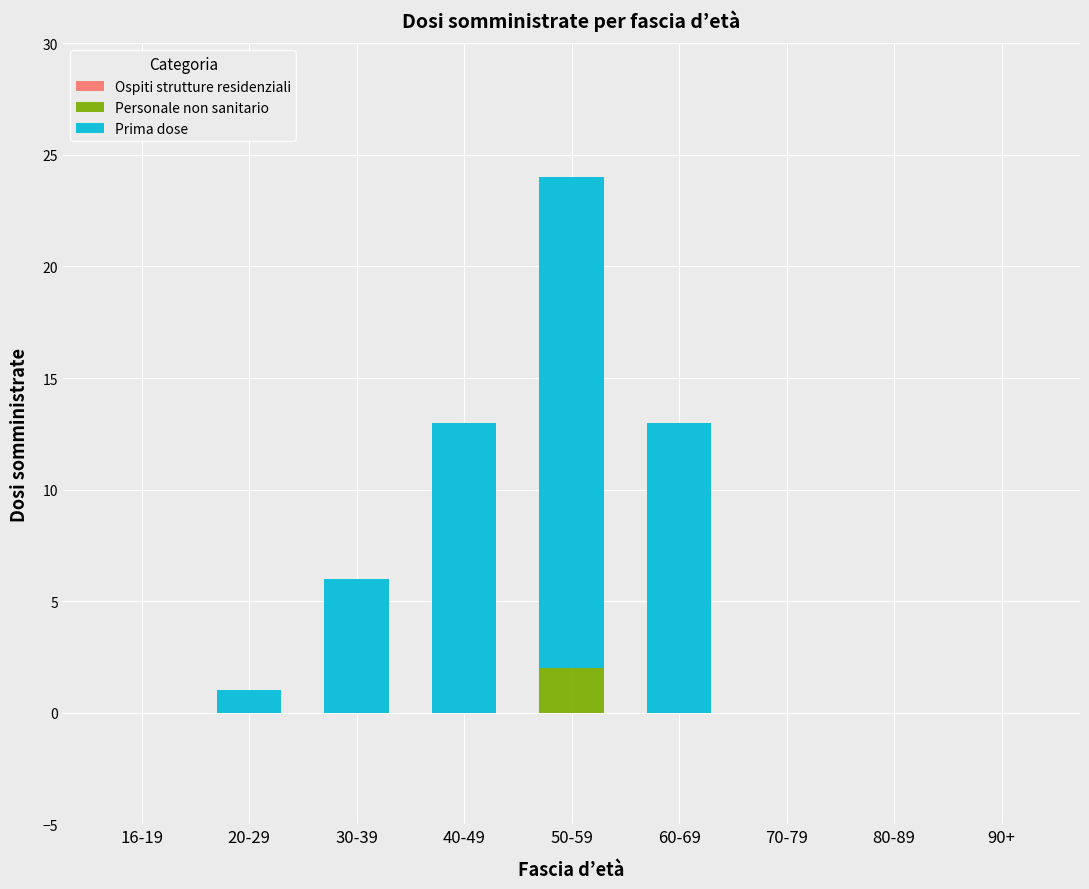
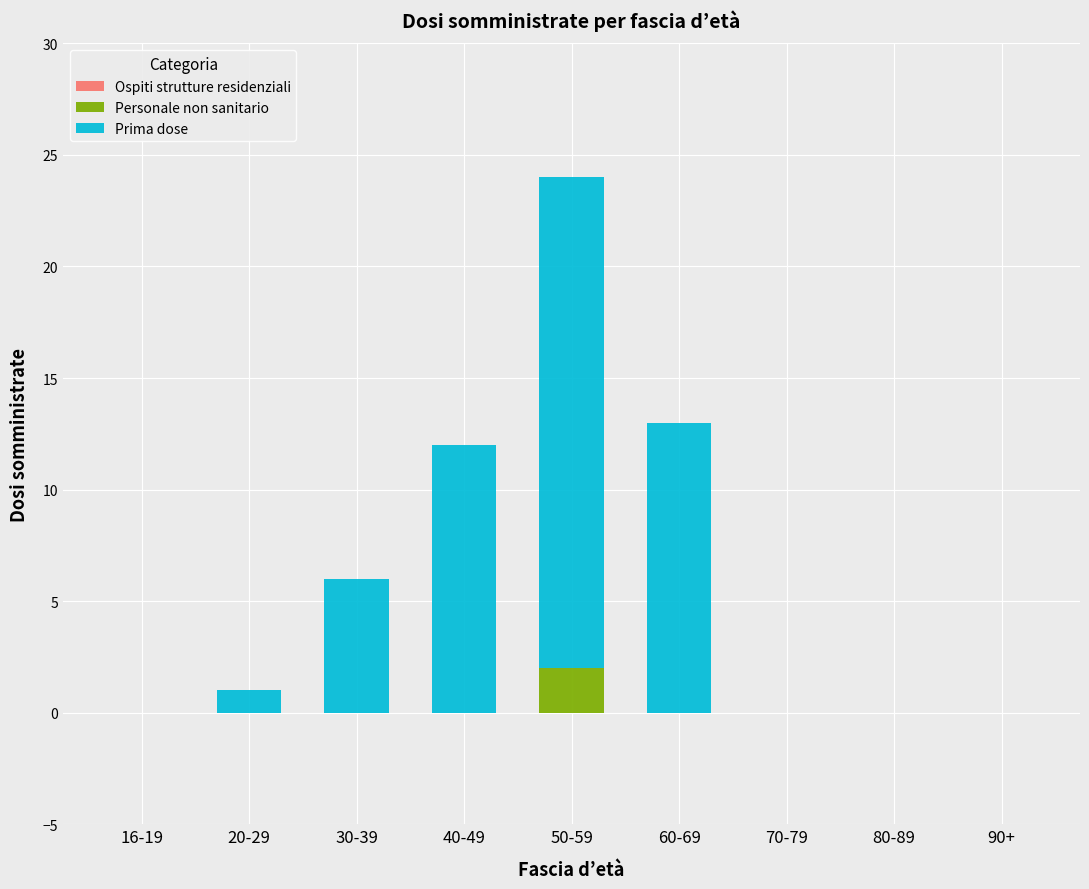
  {
    "Ospiti strutture residenziali": {
      "16-19": 0,
      "20-29": 0,
      "30-39": 0,
      "40-49": 0,
      "50-59": 0,
      "60-69": 0,
      "70-79": 0,
      "80-89": 0,
      "90+": 0
    },
    "Personale non sanitario": {
      "16-19": 0,
      "20-29": 0,
      "30-39": 0,
      "40-49": 0,
      "50-59": 2,
      "60-69": 0,
      "70-79": 0,
      "80-89": 0,
      "90+": 0
    },
    "Prima dose": {
      "16-19": 0,
      "20-29": 1,
      "30-39": 6,
-     "40-49": 13,
+     "40-49": 12,
      "50-59": 22,
      "60-69": 13,
      "70-79": 0,
      "80-89": 0,
      "90+": 0
    }
  }
